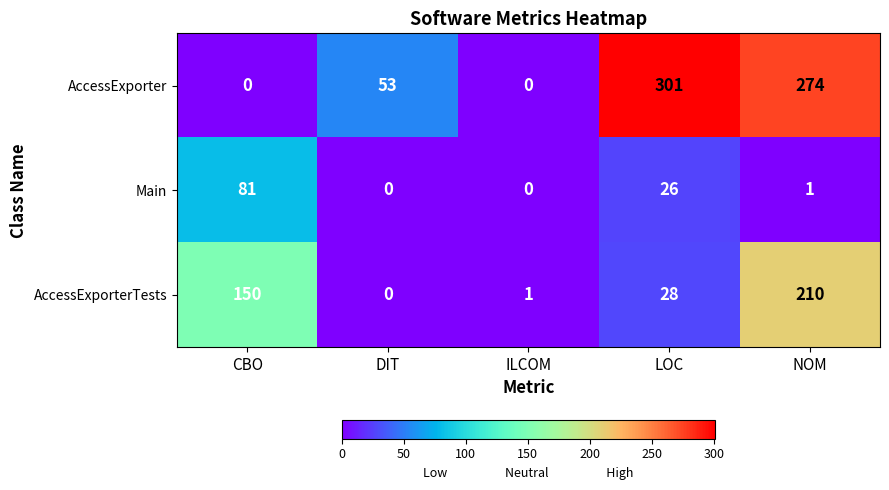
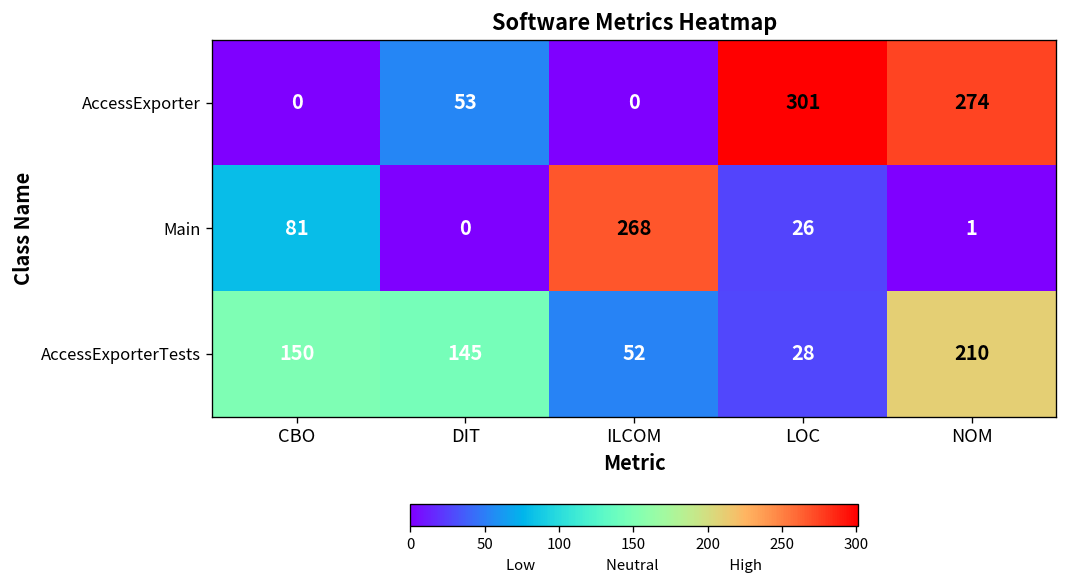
  {
    "AccessExporter": {
      "CBO": 0,
      "DIT": 53,
      "ILCOM": 0,
      "LOC": 301,
      "NOM": 274
    },
    "Main": {
      "CBO": 81,
      "DIT": 0,
-     "ILCOM": 0,
+     "ILCOM": 268,
      "LOC": 26,
      "NOM": 1
    },
    "AccessExporterTests": {
      "CBO": 150,
-     "DIT": 0,
-     "ILCOM": 1,
+     "DIT": 145,
+     "ILCOM": 52,
      "LOC": 28,
      "NOM": 210
    }
  }
